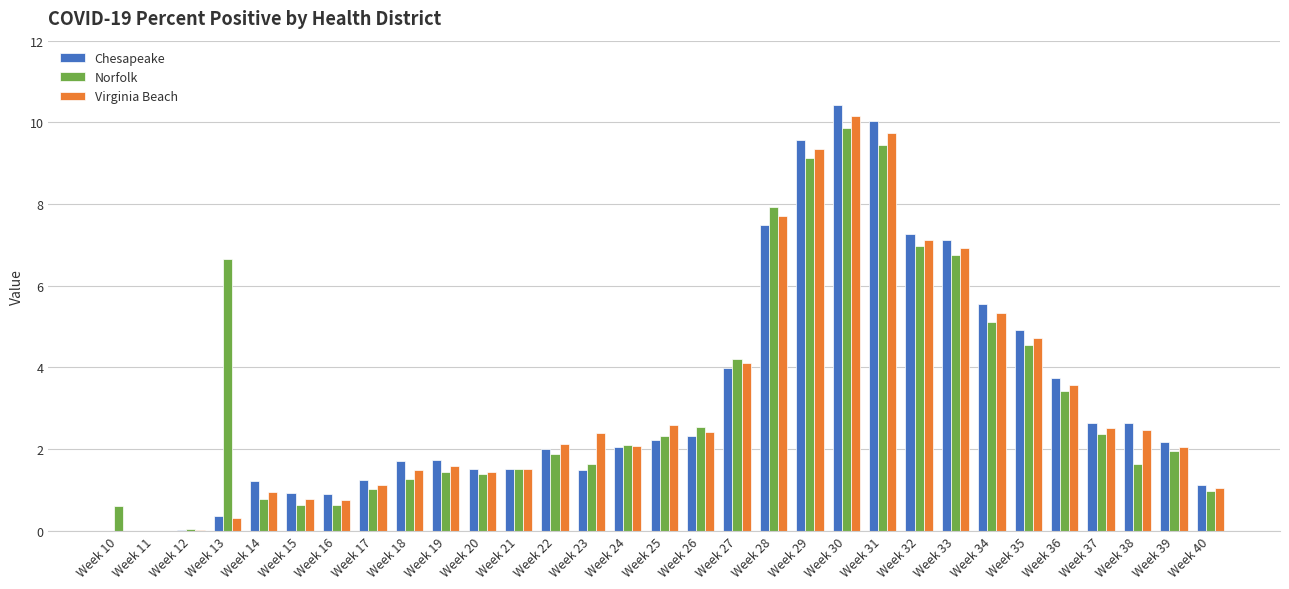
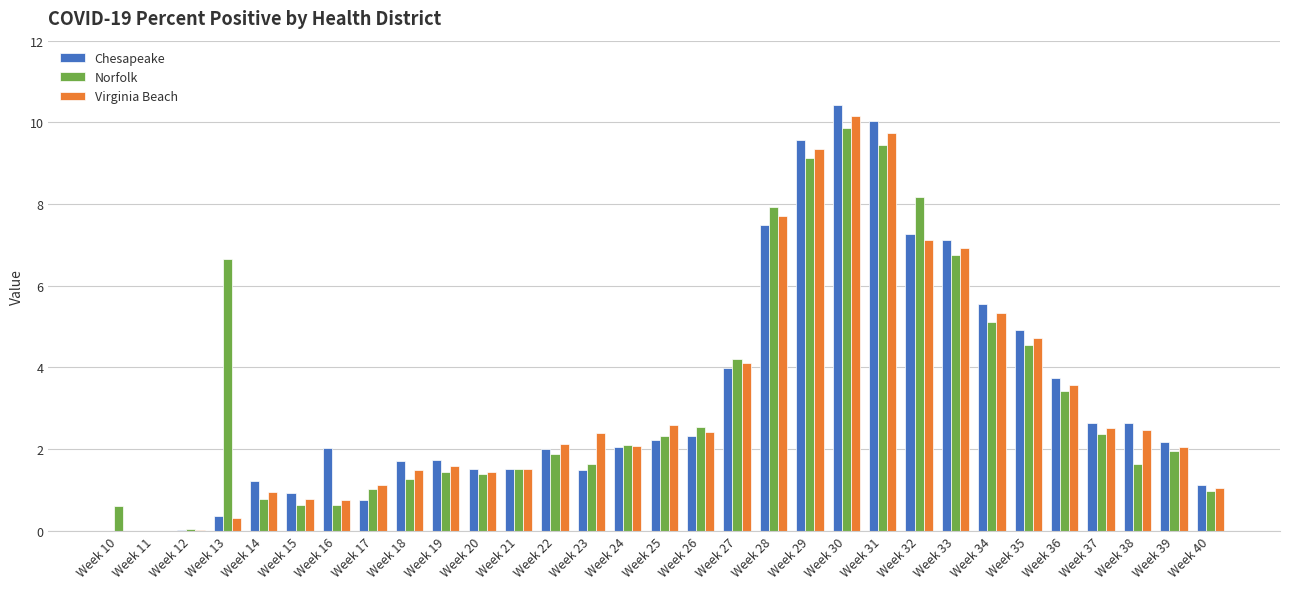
  {
    "Chesapeake": {
      "Week 10": 0.0,
      "Week 11": 0.0,
      "Week 13": 0.4,
      "Week 14": 1.2,
      "Week 15": 0.9,
-     "Week 16": 0.9,
-     "Week 17": 1.2,
+     "Week 16": 2.0,
+     "Week 17": 0.8,
      "Week 18": 1.7,
      "Week 19": 1.7,
      "Week 20": 1.5,
      "Week 21": 1.5,
      "Week 22": 2.0,
      "Week 23": 1.5,
      "Week 24": 2.1,
      "Week 25": 2.2,
      "Week 26": 2.3,
      "Week 27": 4.0,
      "Week 28": 7.5,
      "Week 29": 9.6,
      "Week 30": 10.4,
      "Week 31": 10.0,
      "Week 32": 7.3,
      "Week 33": 7.1,
      "Week 34": 5.5,
      "Week 35": 4.9,
      "Week 36": 3.7,
      "Week 37": 2.6,
      "Week 38": 2.6,
      "Week 39": 2.2,
      "Week 40": 1.1
    },
    "Norfolk": {
      "Week 10": 0.6,
      "Week 11": 0.0,
      "Week 13": 6.7,
      "Week 14": 0.8,
      "Week 15": 0.6,
      "Week 16": 0.6,
      "Week 17": 1.0,
      "Week 18": 1.3,
      "Week 19": 1.5,
      "Week 20": 1.4,
      "Week 21": 1.5,
      "Week 22": 1.9,
      "Week 23": 1.6,
      "Week 24": 2.1,
      "Week 25": 2.3,
      "Week 26": 2.6,
      "Week 27": 4.2,
      "Week 28": 7.9,
      "Week 29": 9.1,
      "Week 30": 9.9,
      "Week 31": 9.4,
-     "Week 32": 7.0,
+     "Week 32": 8.2,
      "Week 33": 6.8,
      "Week 34": 5.1,
      "Week 35": 4.6,
      "Week 36": 3.4,
      "Week 37": 2.4,
      "Week 38": 1.6,
      "Week 39": 2.0,
      "Week 40": 1.0
    },
    "Virginia Beach": {
      "Week 10": 0.0,
      "Week 11": 0.0,
      "Week 13": 0.3,
      "Week 14": 1.0,
      "Week 15": 0.8,
      "Week 16": 0.8,
      "Week 17": 1.1,
      "Week 18": 1.5,
      "Week 19": 1.6,
      "Week 20": 1.4,
      "Week 21": 1.5,
      "Week 22": 2.1,
      "Week 23": 2.4,
      "Week 24": 2.1,
      "Week 25": 2.6,
      "Week 26": 2.4,
      "Week 27": 4.1,
      "Week 28": 7.7,
      "Week 29": 9.3,
      "Week 30": 10.2,
      "Week 31": 9.7,
      "Week 32": 7.1,
      "Week 33": 6.9,
      "Week 34": 5.3,
      "Week 35": 4.7,
      "Week 36": 3.6,
      "Week 37": 2.5,
      "Week 38": 2.5,
      "Week 39": 2.1,
      "Week 40": 1.0
    }
  }
